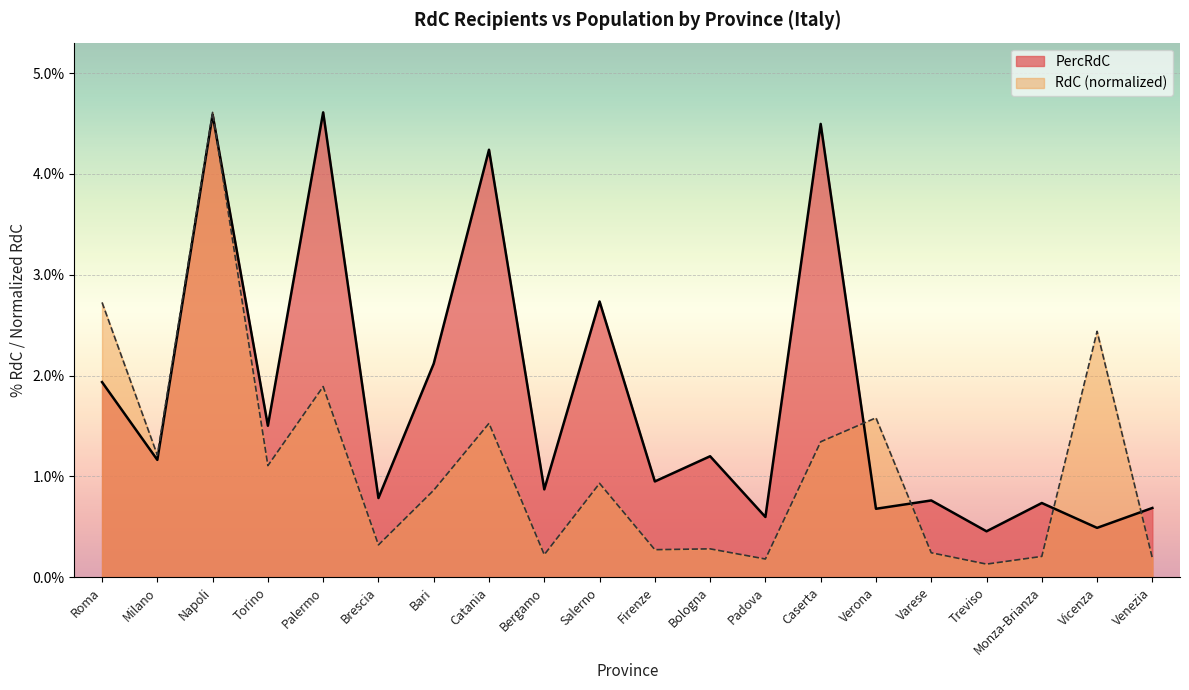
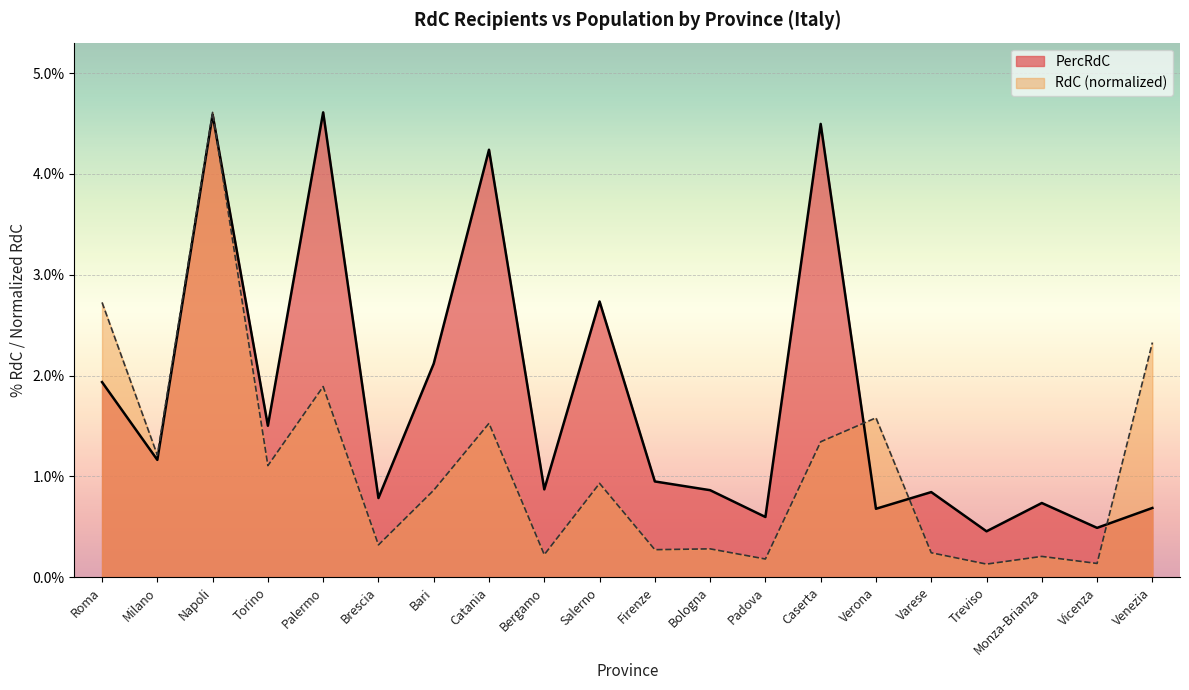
  {
    "PercRdC": {
      "Roma": "1.94%",
      "Milano": "1.16%",
      "Torino": "1.50%",
      "Palermo": "4.61%",
      "Brescia": "0.79%",
      "Bari": "2.12%",
      "Catania": "4.24%",
      "Bergamo": "0.87%",
      "Salerno": "2.74%",
      "Firenze": "0.95%",
-     "Bologna": "1.20%",
+     "Bologna": "0.86%",
      "Padova": "0.60%",
      "Caserta": "4.50%",
      "Verona": "0.68%",
-     "Varese": "0.76%",
+     "Varese": "0.84%",
      "Treviso": "0.46%",
      "Monza-Brianza": "0.74%",
      "Vicenza": "0.49%",
      "Venezia": "0.69%"
    },
    "RdC (normalized)": {
      "Roma": "2.73%",
      "Milano": "1.21%",
      "Torino": "1.11%",
      "Palermo": "1.89%",
      "Brescia": "0.32%",
      "Bari": "0.86%",
      "Catania": "1.53%",
      "Bergamo": "0.22%",
      "Salerno": "0.93%",
      "Firenze": "0.27%",
      "Bologna": "0.28%",
      "Padova": "0.18%",
      "Caserta": "1.34%",
      "Verona": "1.58%",
      "Varese": "0.24%",
      "Treviso": "0.13%",
      "Monza-Brianza": "0.21%",
-     "Vicenza": "2.44%",
-     "Venezia": "0.19%"
+     "Vicenza": "0.14%",
+     "Venezia": "2.33%"
    }
  }
